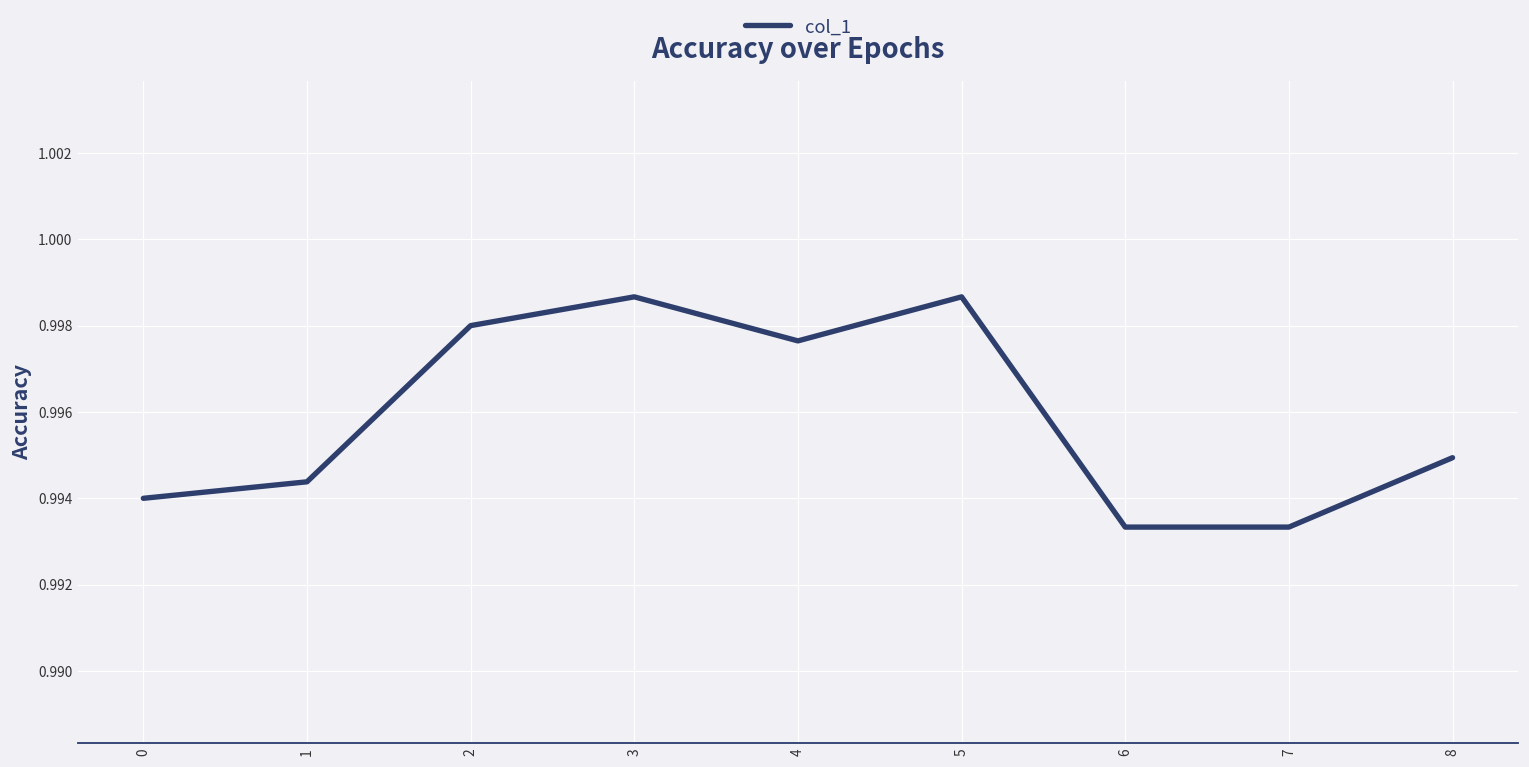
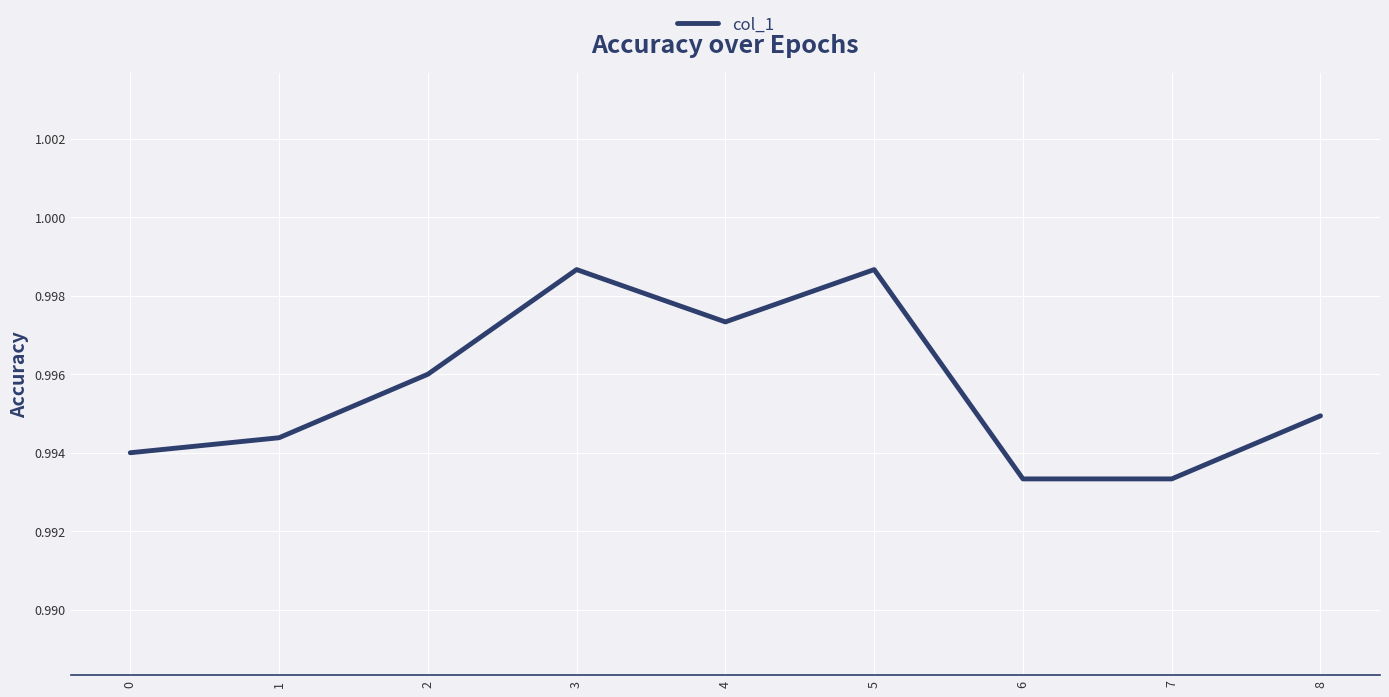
  {
    "0": 0.9940,
    "1": 0.9944,
-   "2": 0.998,
+   "2": 0.996,
    "3": 0.9987,
-   "4": 0.9976,
+   "4": 0.9973,
    "5": 0.9987,
    "6": 0.9933,
    "7": 0.9933,
    "8": 0.9949
  }
